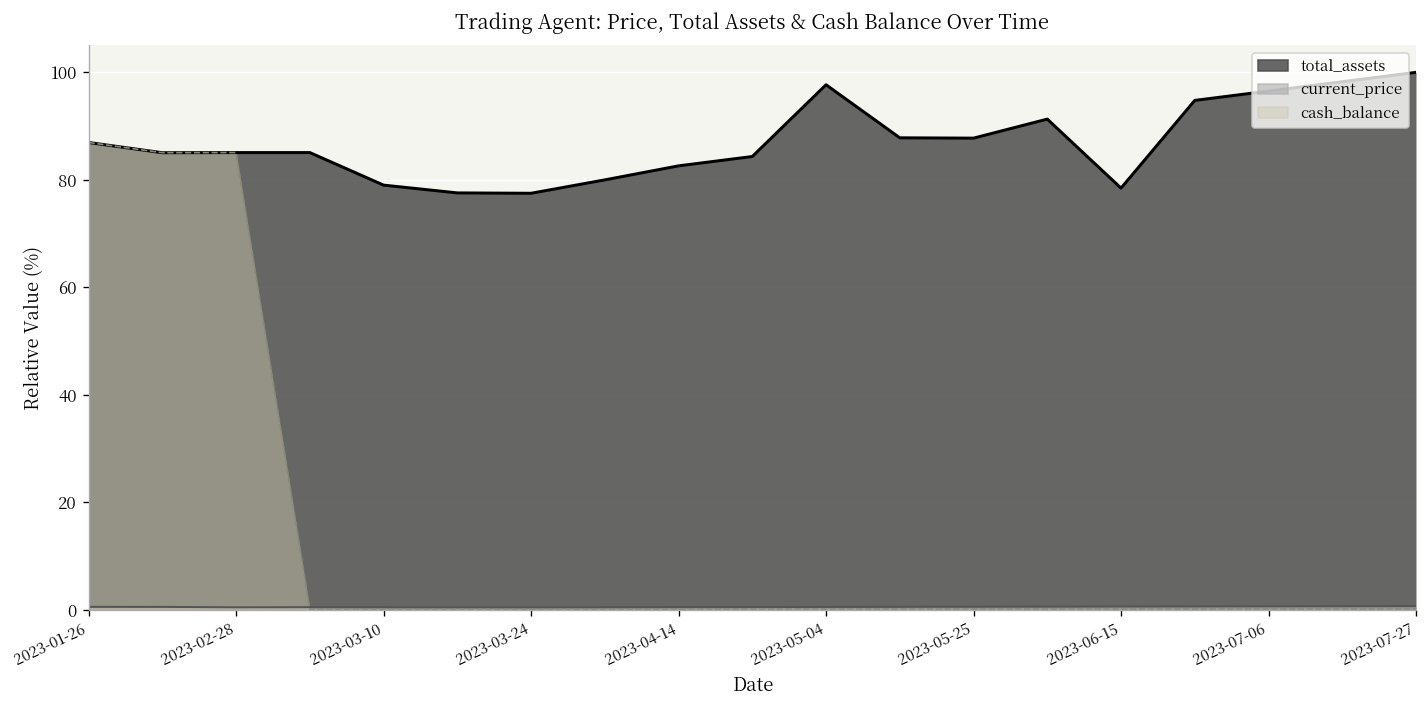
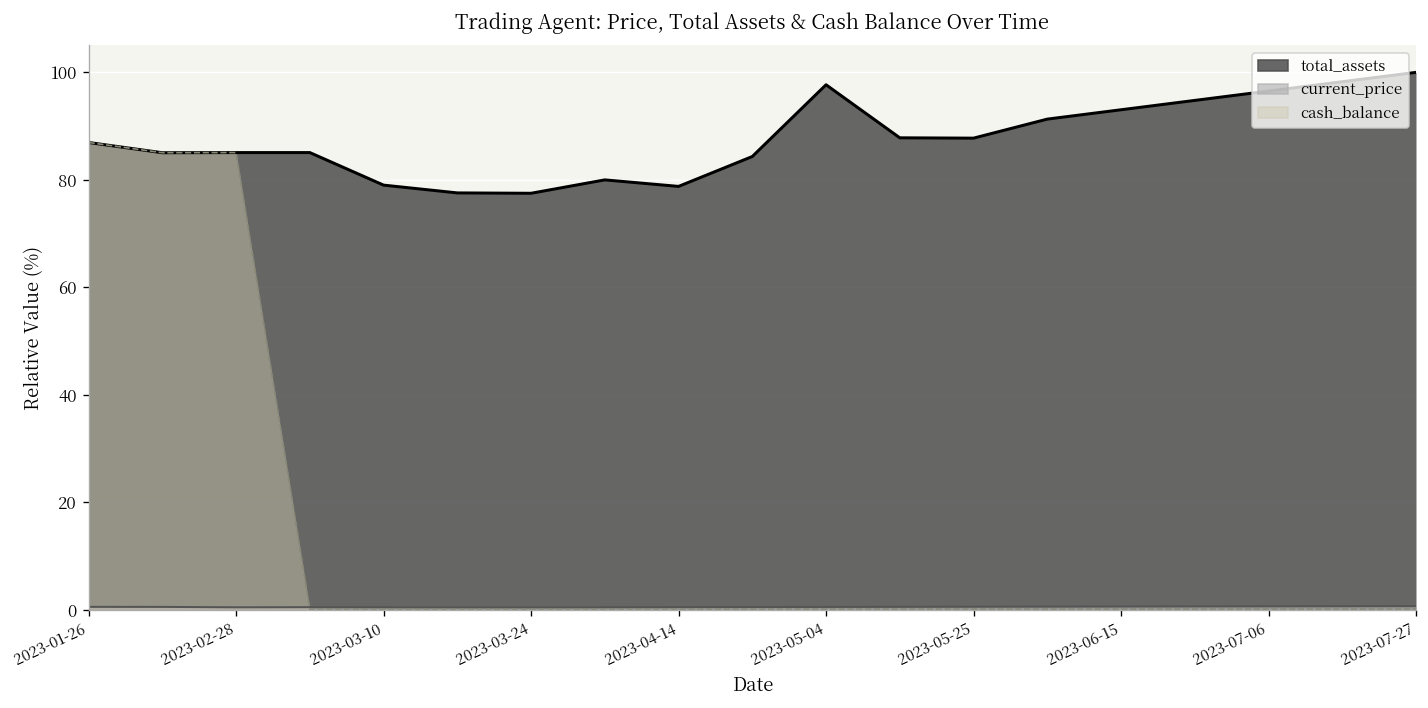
  {
    "total_assets": {
      "2023-03-10": 79,
      "2023-03-24": 78,
-     "2023-04-14": 83,
+     "2023-04-14": 79,
      "2023-05-04": 98,
      "2023-05-25": 88,
-     "2023-06-15": 78,
+     "2023-06-15": 93,
      "2023-07-27": 100
    }
  }
